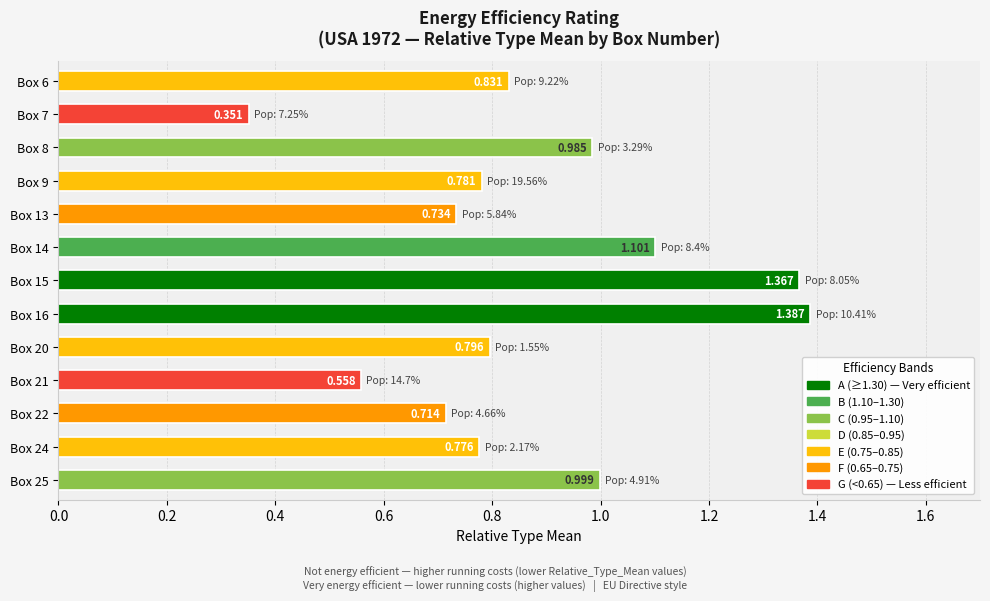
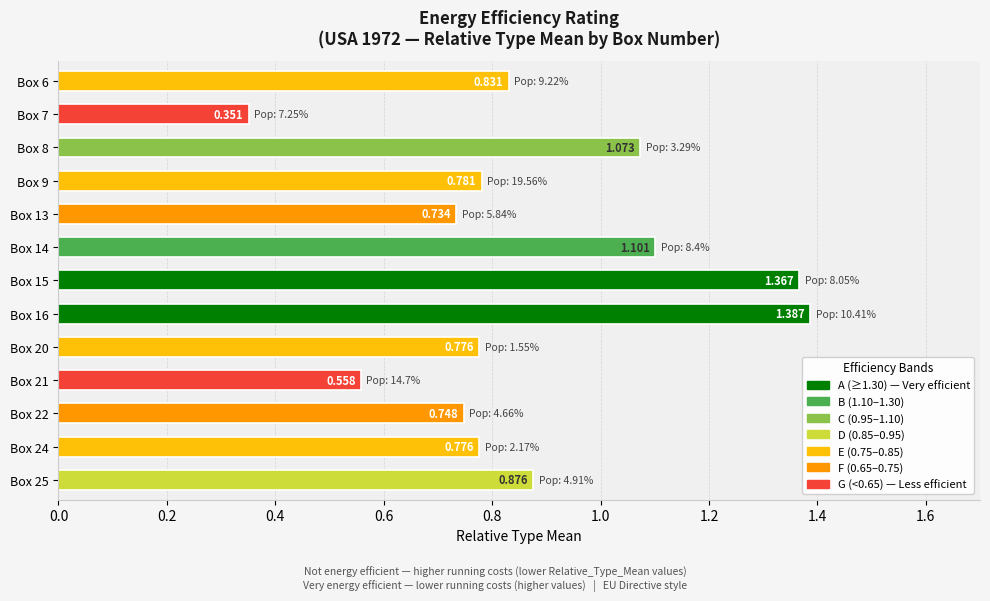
  {
    "Box 6": 0.831,
    "Box 7": 0.351,
-   "Box 8": 0.985,
+   "Box 8": 1.073,
    "Box 9": 0.781,
    "Box 13": 0.734,
    "Box 14": 1.101,
    "Box 15": 1.367,
    "Box 16": 1.387,
-   "Box 20": 0.796,
+   "Box 20": 0.776,
    "Box 21": 0.558,
-   "Box 22": 0.714,
+   "Box 22": 0.748,
    "Box 24": 0.776,
-   "Box 25": 0.999
+   "Box 25": 0.876
  }
